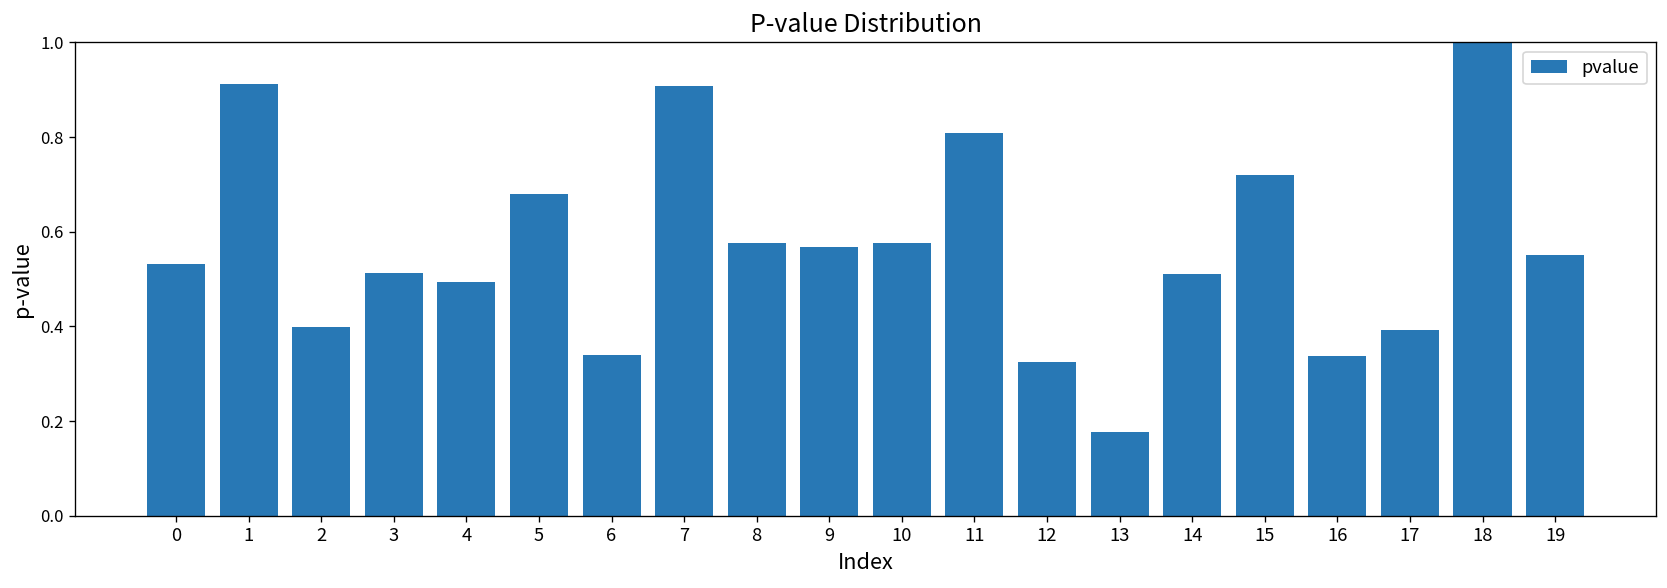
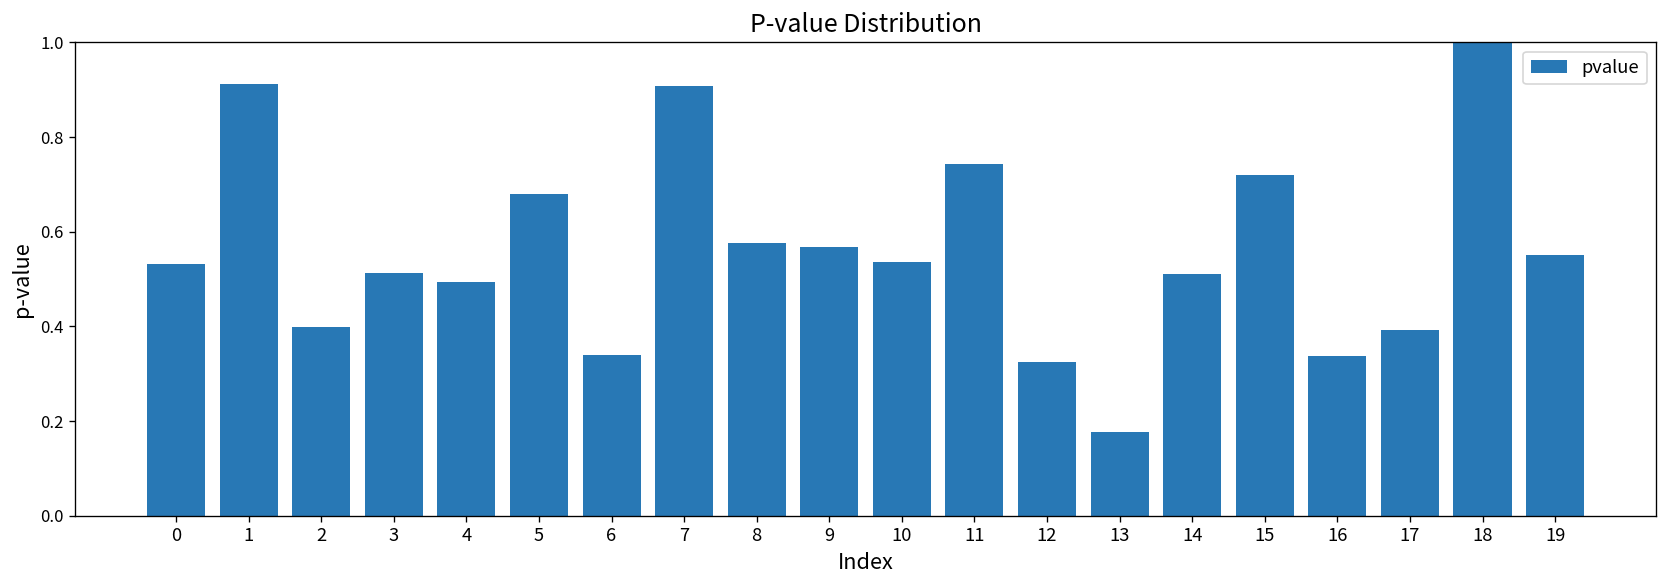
  {
    "0": 0.53,
    "1": 0.91,
    "2": 0.40,
    "3": 0.51,
    "4": 0.49,
    "5": 0.68,
    "6": 0.34,
    "7": 0.91,
    "8": 0.58,
    "9": 0.57,
-   "10": 0.58,
-   "11": 0.81,
+   "10": 0.54,
+   "11": 0.74,
    "12": 0.32,
    "13": 0.18,
    "14": 0.51,
    "15": 0.72,
    "16": 0.34,
    "17": 0.39,
    "18": 1.00,
    "19": 0.55
  }
